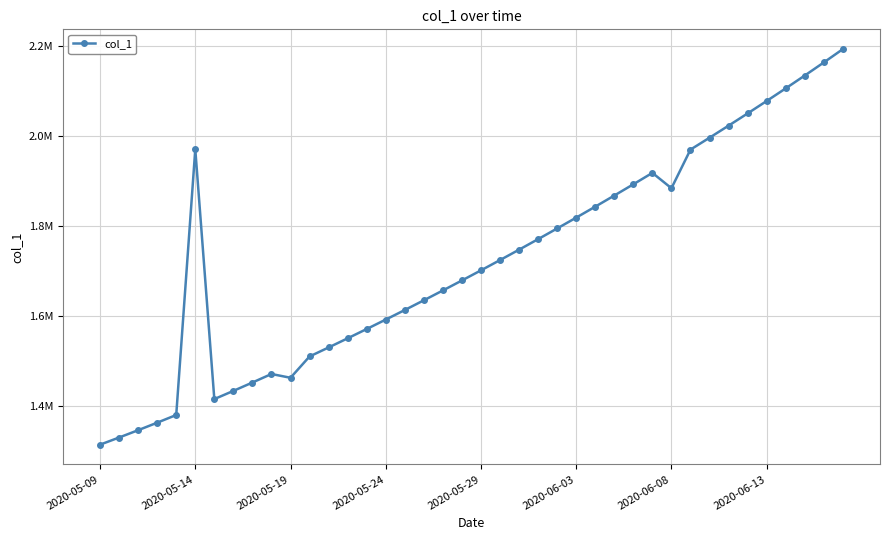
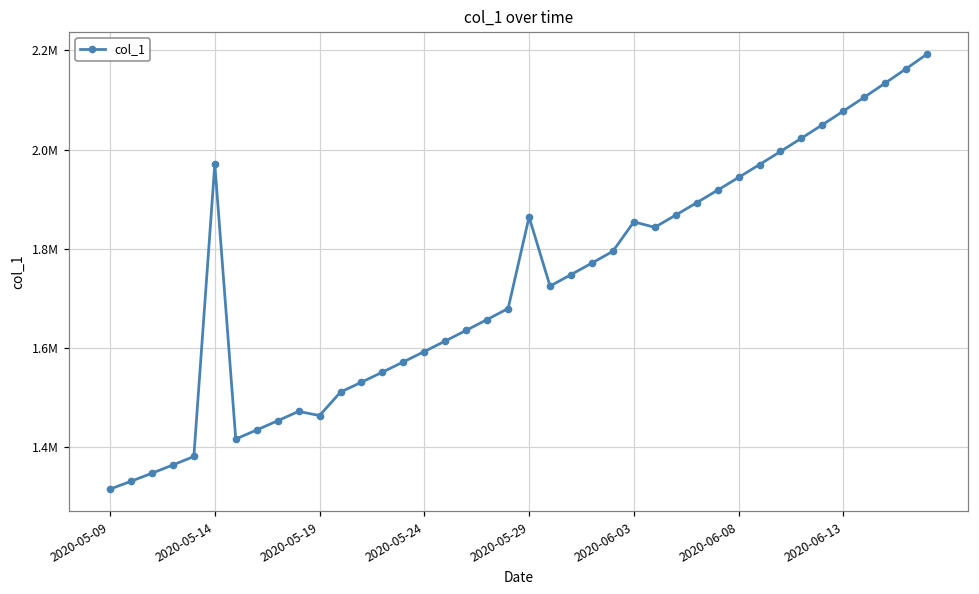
  {
    "2020-05-09": 1320000,
    "2020-05-14": 1970000,
    "2020-05-19": 1460000,
    "2020-05-24": 1590000,
-   "2020-05-29": 1700000,
-   "2020-06-03": 1820000,
-   "2020-06-08": 1880000,
+   "2020-05-29": 1860000,
+   "2020-06-03": 1850000,
+   "2020-06-08": 1940000,
    "2020-06-13": 2080000
  }
